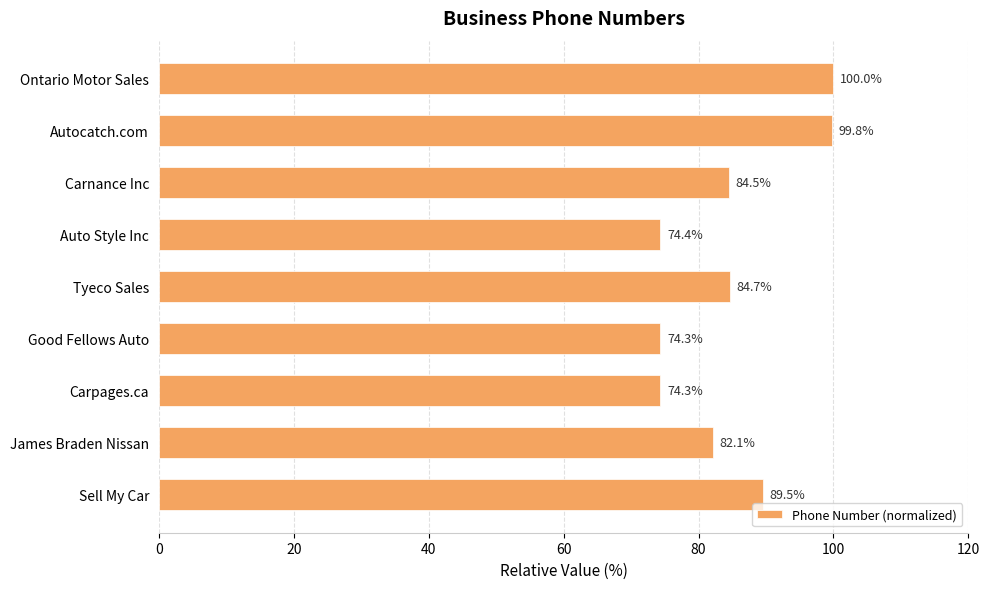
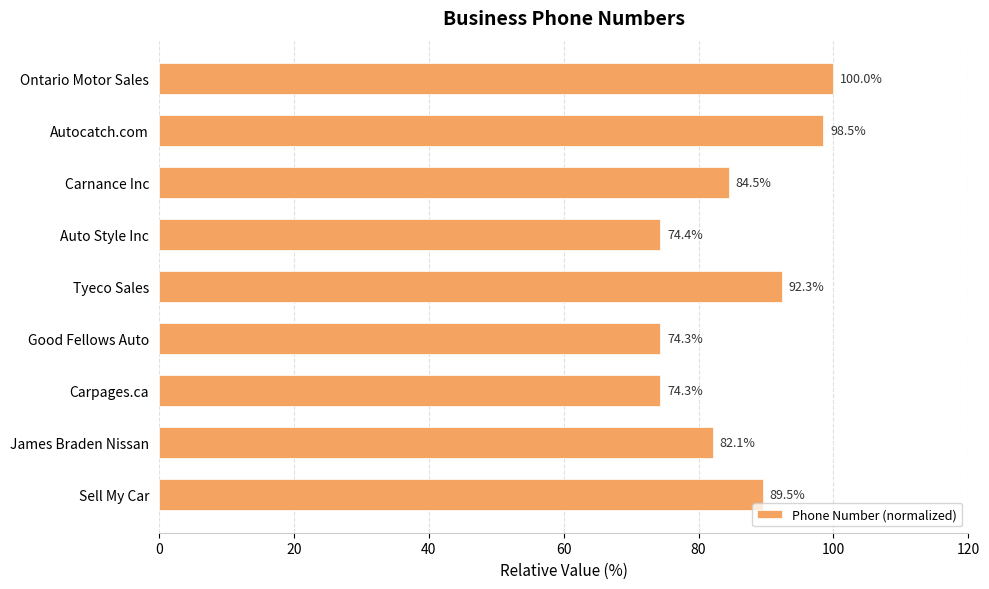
  {
    "Ontario Motor Sales": "100.0%",
-   "Autocatch.com": "99.8%",
+   "Autocatch.com": "98.5%",
    "Carnance Inc": "84.5%",
    "Auto Style Inc": "74.4%",
-   "Tyeco Sales": "84.7%",
+   "Tyeco Sales": "92.3%",
    "Good Fellows Auto": "74.3%",
    "Carpages.ca": "74.3%",
    "James Braden Nissan": "82.1%",
    "Sell My Car": "89.5%"
  }
